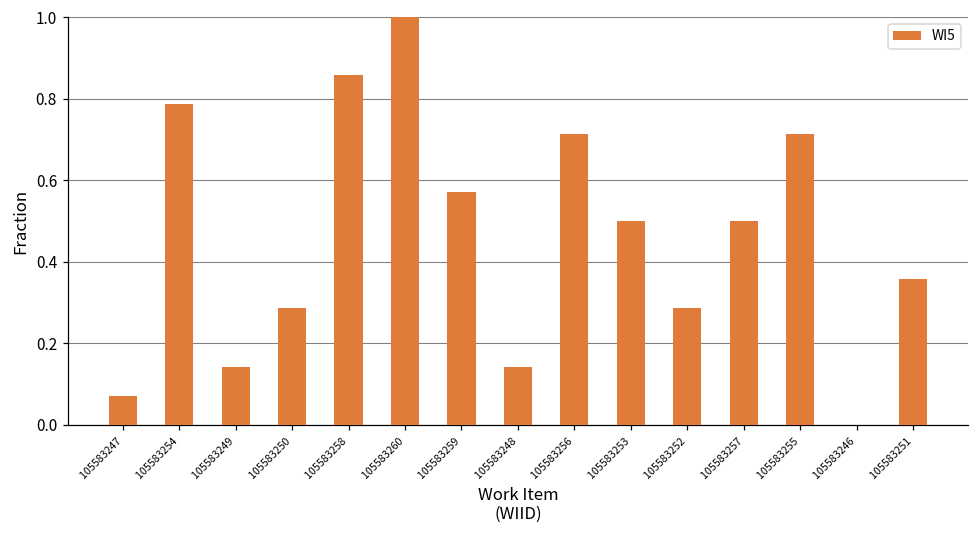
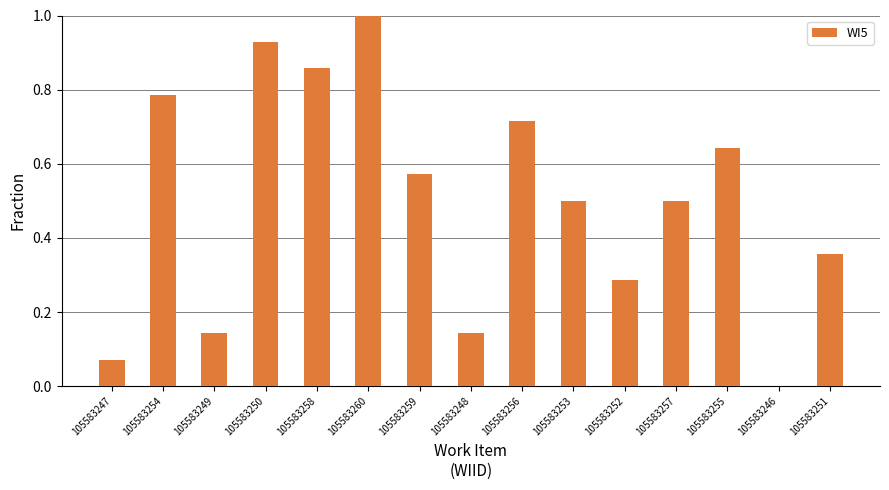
  {
    "105583247": 0.07,
    "105583254": 0.79,
    "105583249": 0.14,
-   "105583250": 0.29,
+   "105583250": 0.93,
    "105583258": 0.86,
    "105583260": 1.00,
    "105583259": 0.57,
    "105583248": 0.14,
    "105583256": 0.71,
    "105583253": 0.50,
    "105583252": 0.29,
    "105583257": 0.50,
-   "105583255": 0.71,
+   "105583255": 0.64,
    "105583246": 0.00,
    "105583251": 0.36
  }
